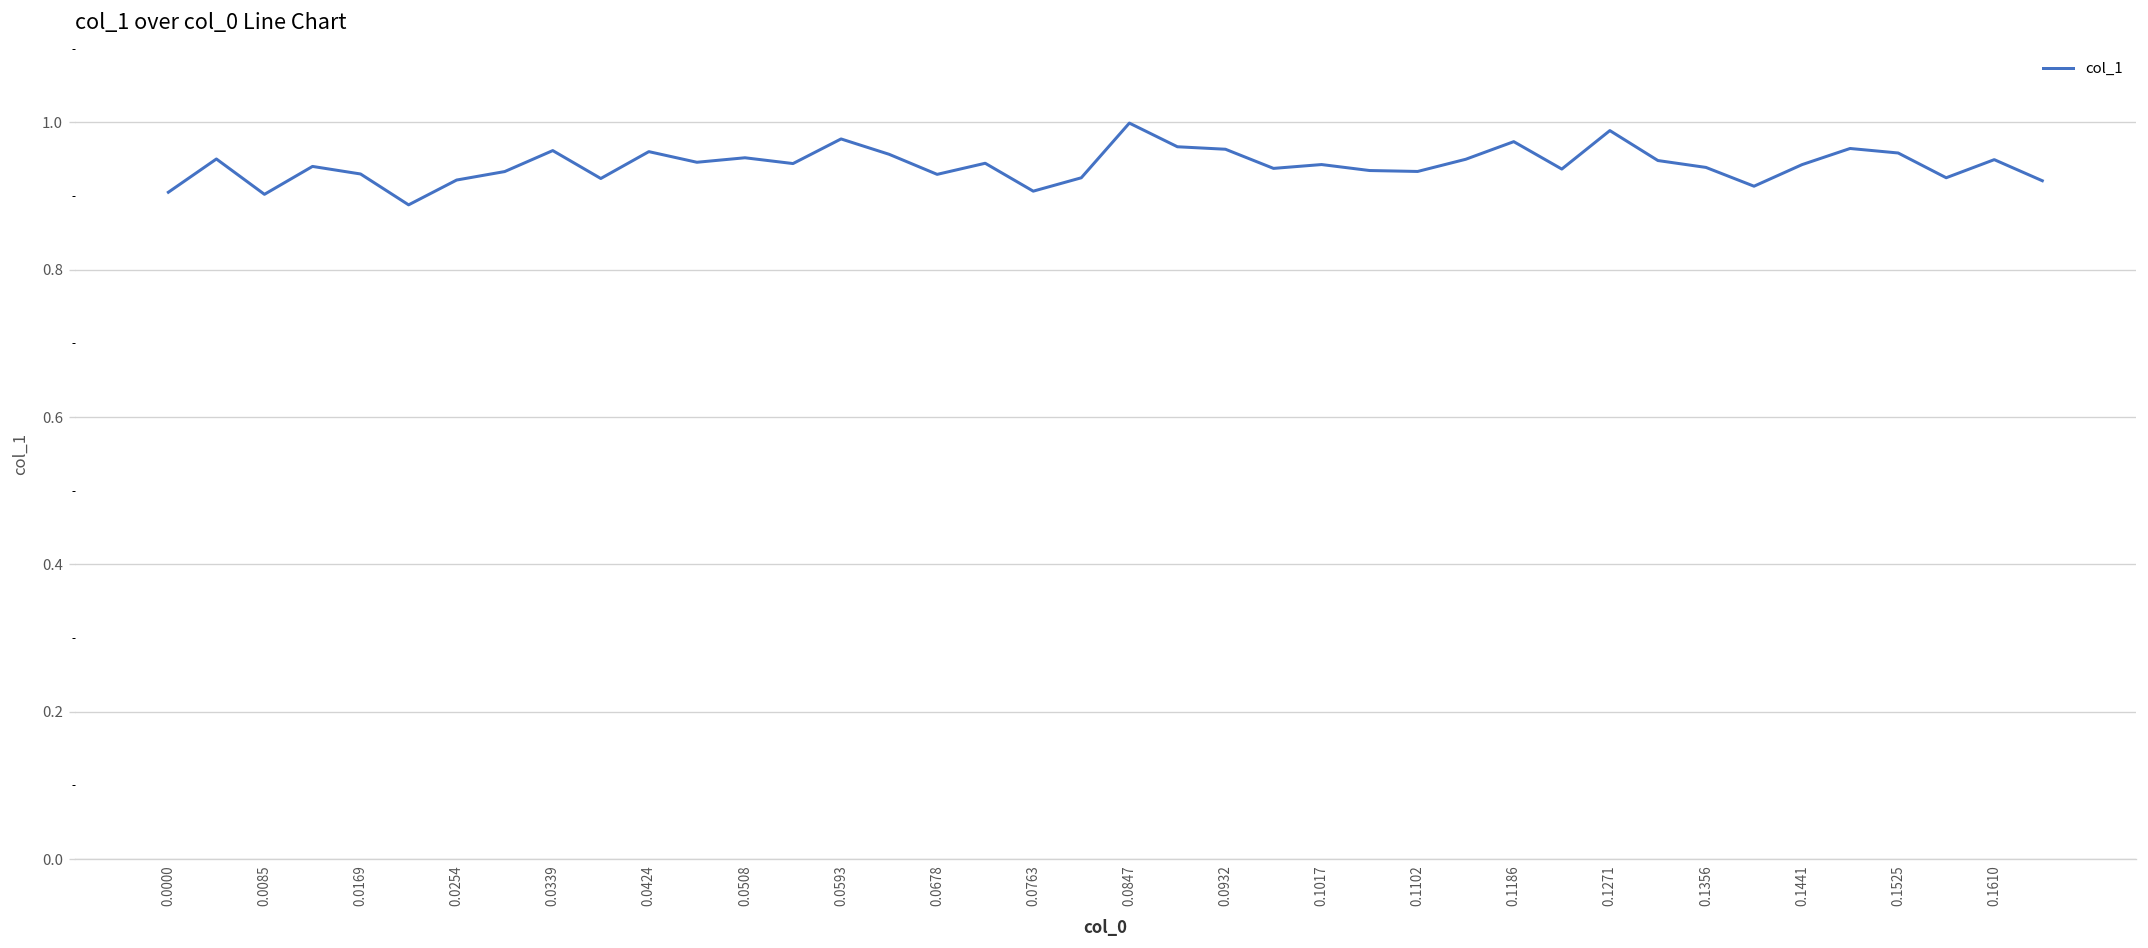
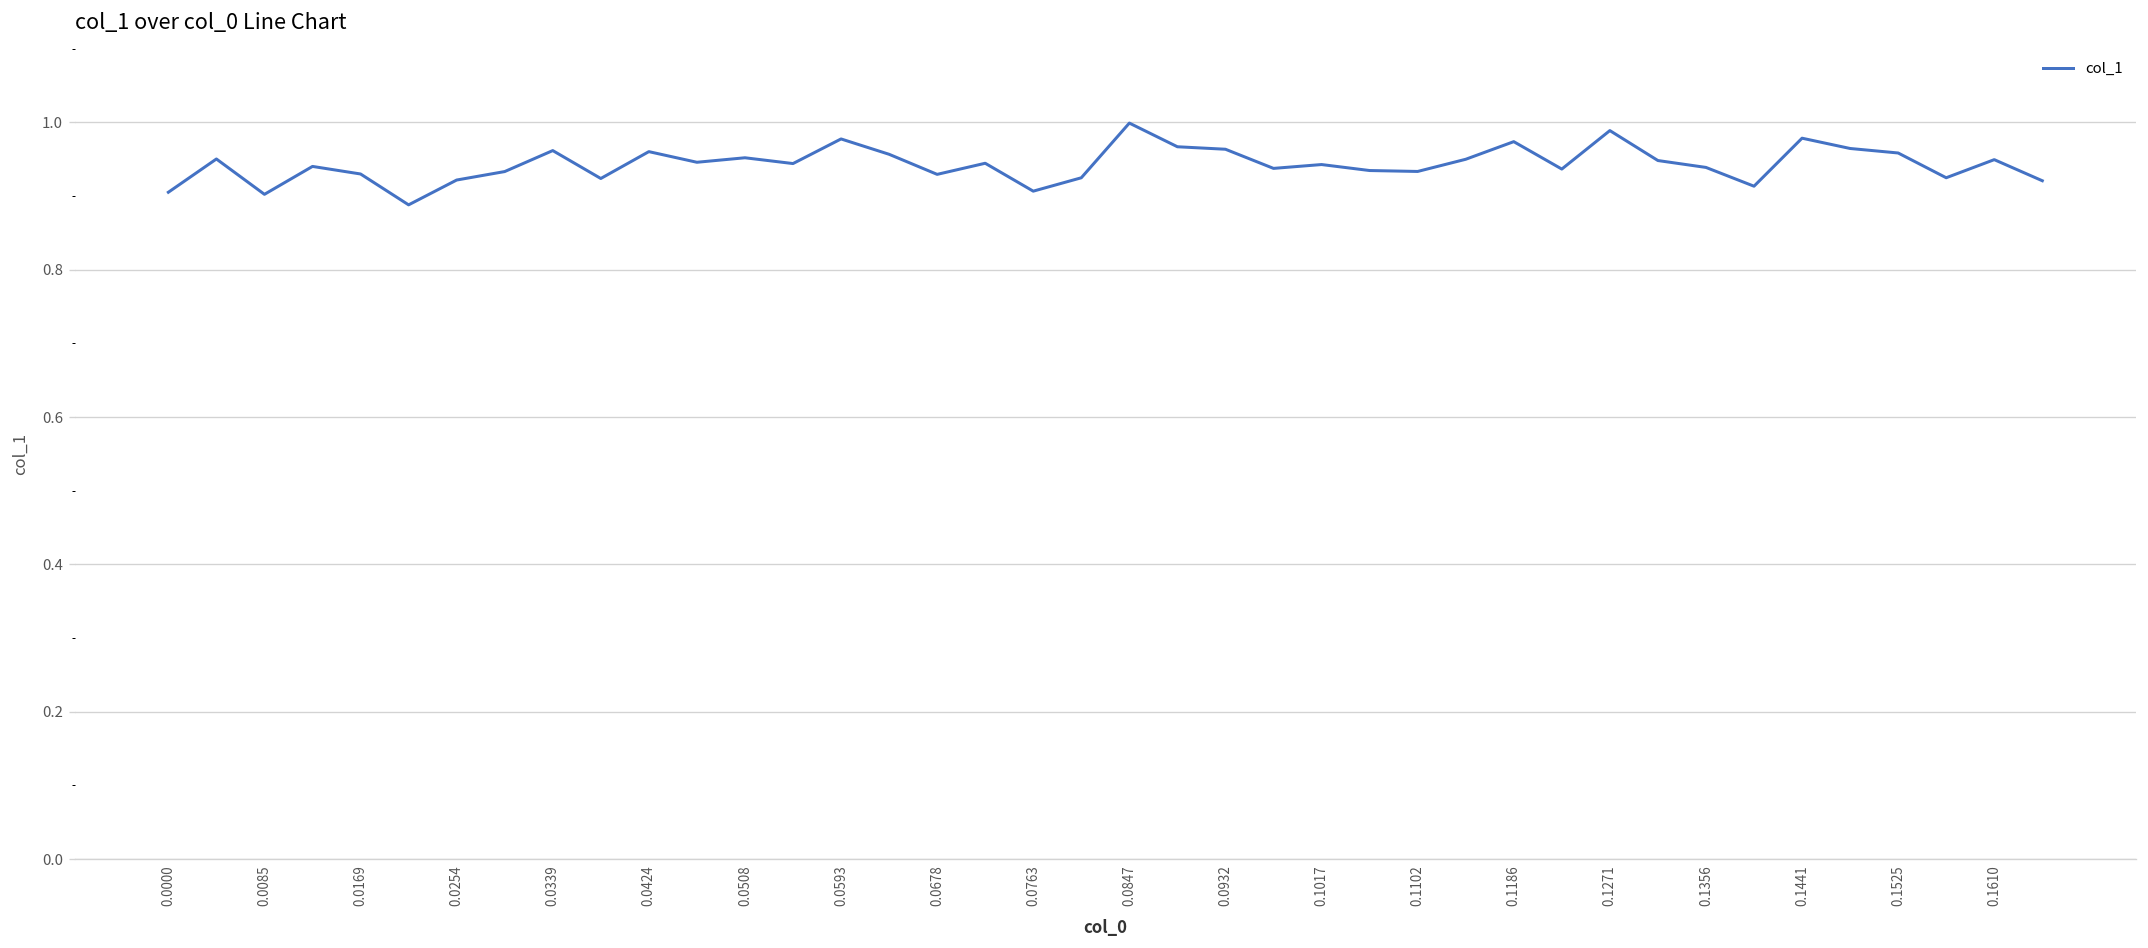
  {
    "0.0000": 0.91,
    "0.0085": 0.90,
    "0.0169": 0.93,
    "0.0254": 0.92,
    "0.0339": 0.96,
    "0.0424": 0.96,
    "0.0508": 0.95,
    "0.0593": 0.98,
    "0.0678": 0.93,
    "0.0763": 0.91,
    "0.0847": 1.00,
    "0.0932": 0.96,
    "0.1017": 0.94,
    "0.1102": 0.93,
    "0.1186": 0.97,
    "0.1271": 0.99,
    "0.1356": 0.94,
-   "0.1441": 0.94,
+   "0.1441": 0.98,
    "0.1525": 0.96,
    "0.1610": 0.95
  }
